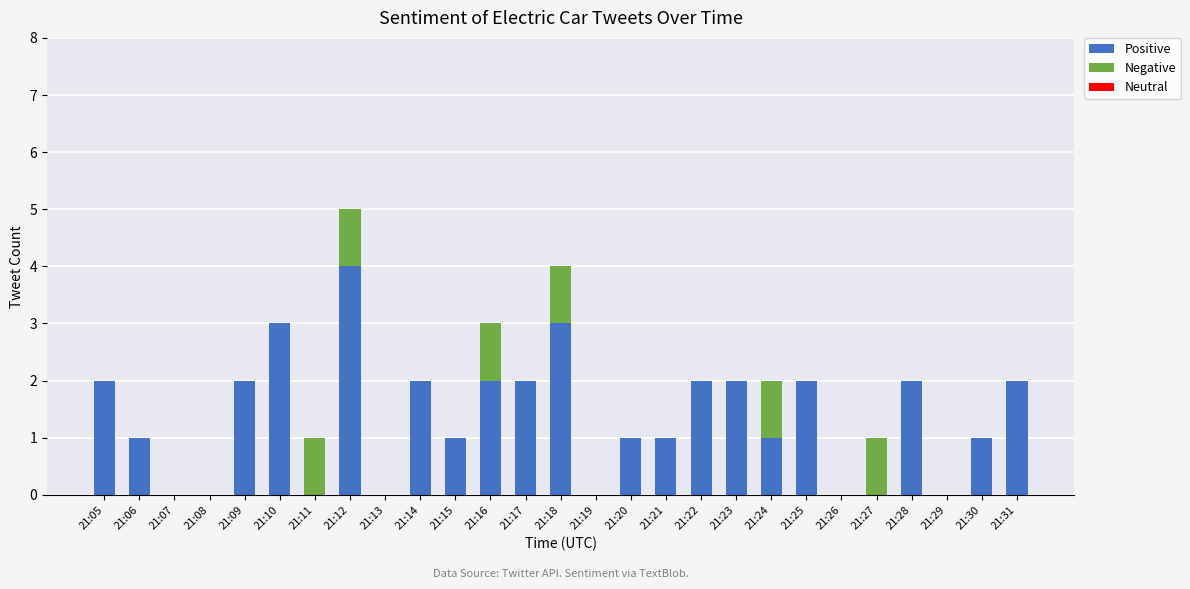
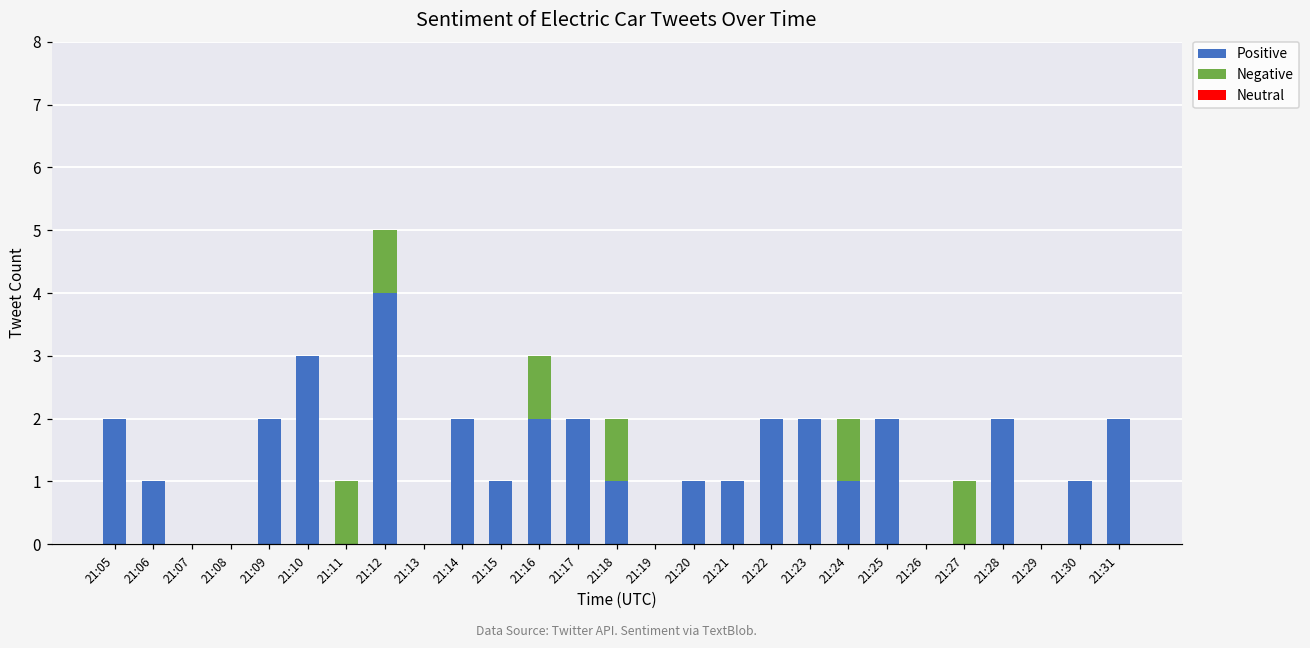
  {
    "Positive": {
      "21:05": 2,
      "21:06": 1,
      "21:07": 0,
      "21:08": 0,
      "21:09": 2,
      "21:10": 3,
      "21:11": 0,
      "21:12": 4,
      "21:13": 0,
      "21:14": 2,
      "21:15": 1,
      "21:16": 2,
      "21:17": 2,
-     "21:18": 3,
+     "21:18": 1,
      "21:19": 0,
      "21:20": 1,
      "21:21": 1,
      "21:22": 2,
      "21:23": 2,
      "21:24": 1,
      "21:25": 2,
      "21:26": 0,
      "21:27": 0,
      "21:28": 2,
      "21:29": 0,
      "21:30": 1,
      "21:31": 2
    },
    "Neutral": {
      "21:05": 0,
      "21:06": 0,
      "21:07": 0,
      "21:08": 0,
      "21:09": 0,
      "21:10": 0,
      "21:13": 0,
      "21:14": 0,
      "21:15": 0,
      "21:17": 0,
      "21:19": 0,
      "21:20": 0,
      "21:21": 0,
      "21:22": 0,
      "21:23": 0,
      "21:25": 0,
      "21:26": 0,
      "21:28": 0,
      "21:29": 0,
      "21:30": 0,
      "21:31": 0
    }
  }
